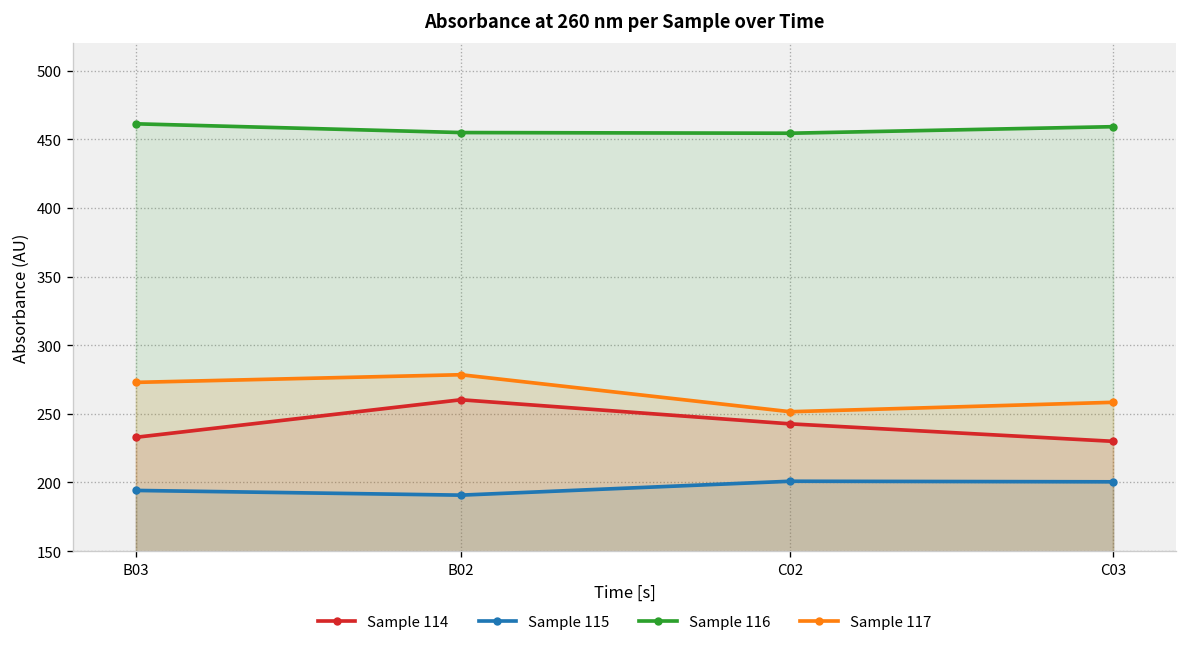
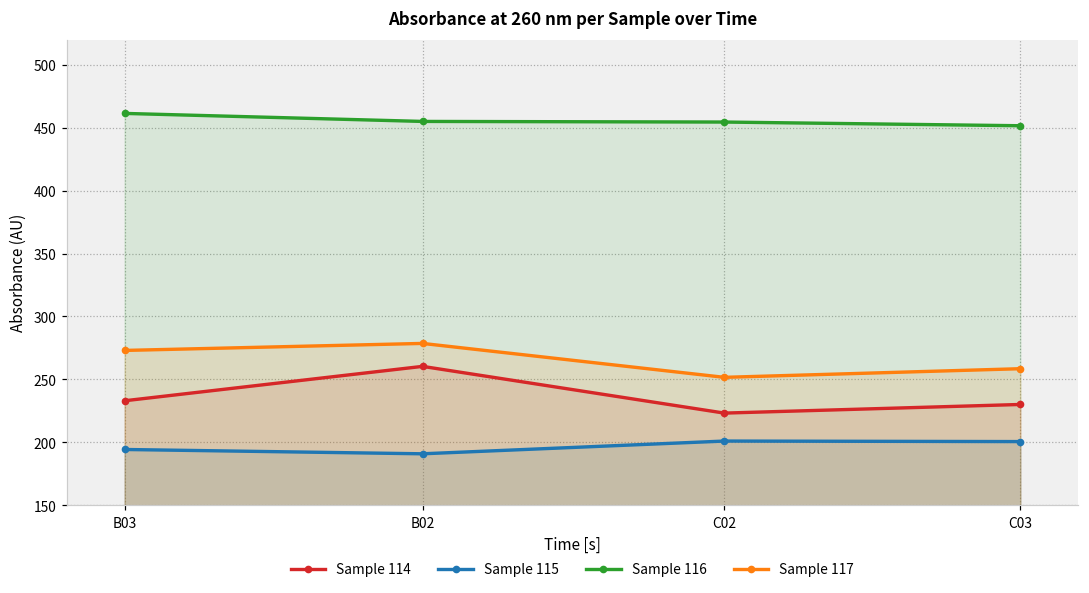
  {
    "Sample 114": {
      "B03": 233,
      "B02": 260,
-     "C02": 243,
+     "C02": 223,
      "C03": 230
    },
    "Sample 115": {
      "B03": 194,
      "B02": 191,
      "C02": 201,
      "C03": 200
    },
    "Sample 116": {
      "B03": 461,
      "B02": 455,
      "C02": 455,
-     "C03": 459
+     "C03": 452
    },
    "Sample 117": {
      "B03": 273,
      "B02": 279,
      "C02": 252,
      "C03": 258
    }
  }
